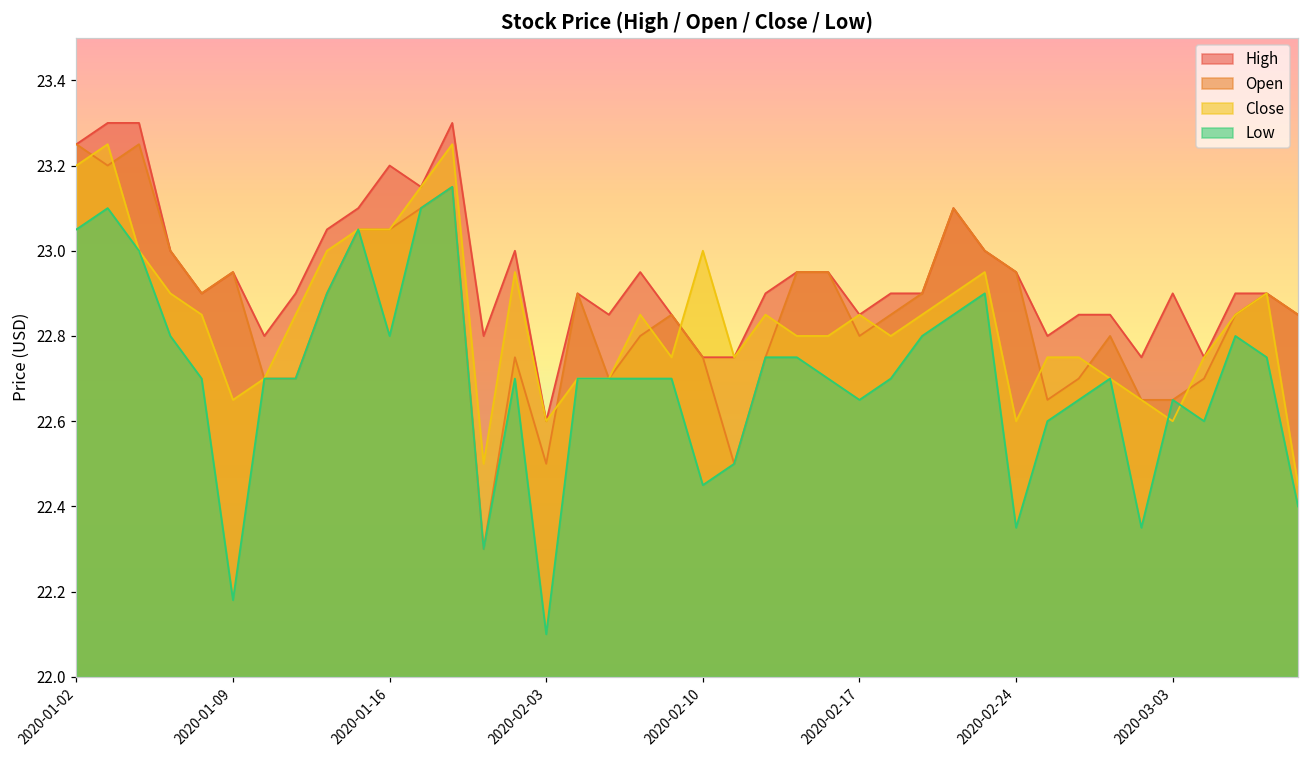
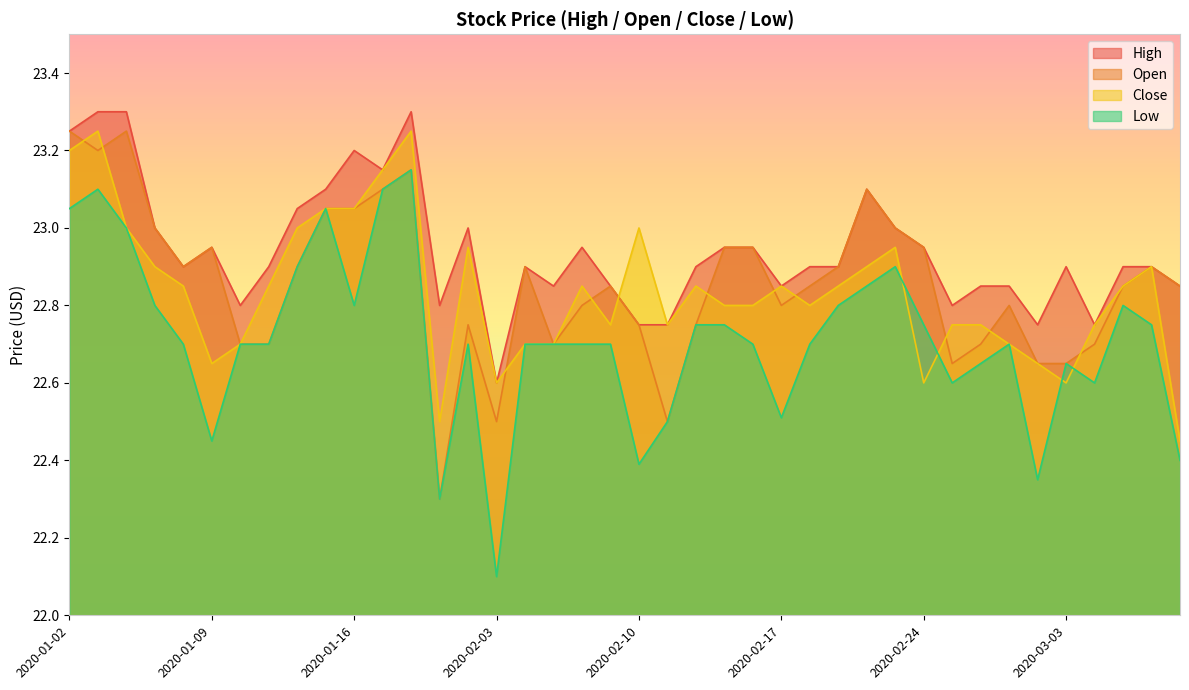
  {
    "Close": {
      "2020-01-02": 23.20,
      "2020-01-09": 22.65,
      "2020-02-10": 23.00,
      "2020-02-24": 22.60,
      "2020-03-03": 22.60
    },
    "Low": {
      "2020-01-02": 23.05,
-     "2020-01-09": 22.18,
+     "2020-01-09": 22.45,
      "2020-01-16": 22.80,
      "2020-02-03": 22.10,
-     "2020-02-10": 22.45,
-     "2020-02-17": 22.65,
-     "2020-02-24": 22.35
+     "2020-02-10": 22.39,
+     "2020-02-17": 22.51,
+     "2020-02-24": 22.75
    }
  }
